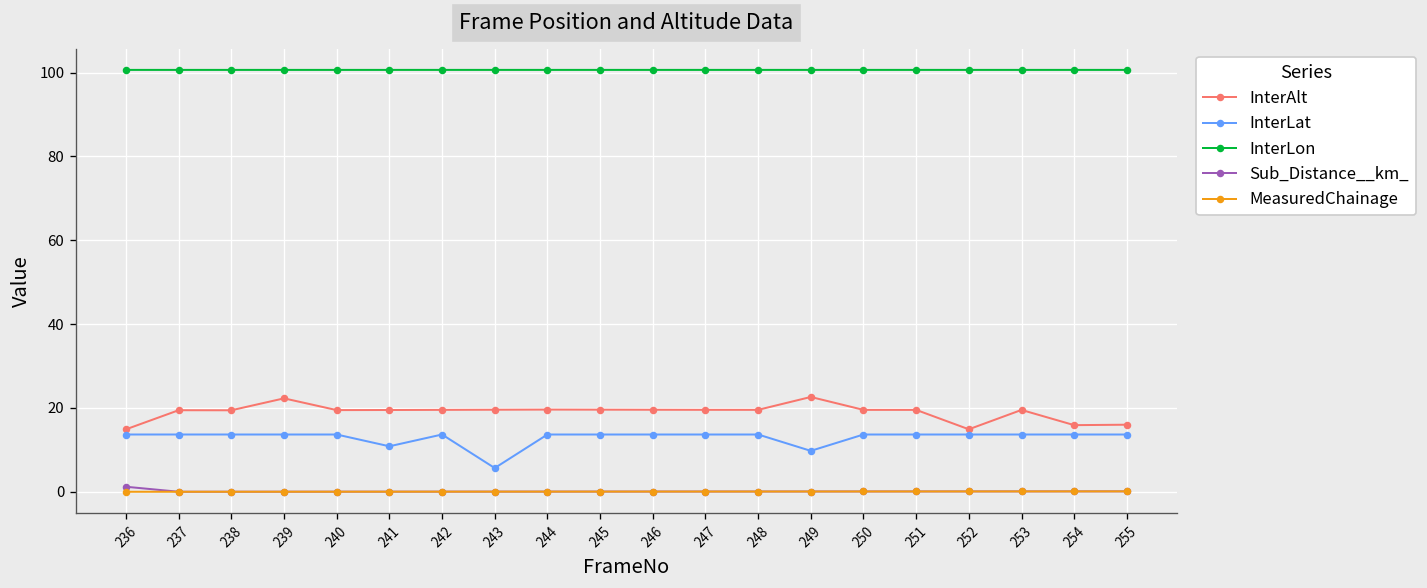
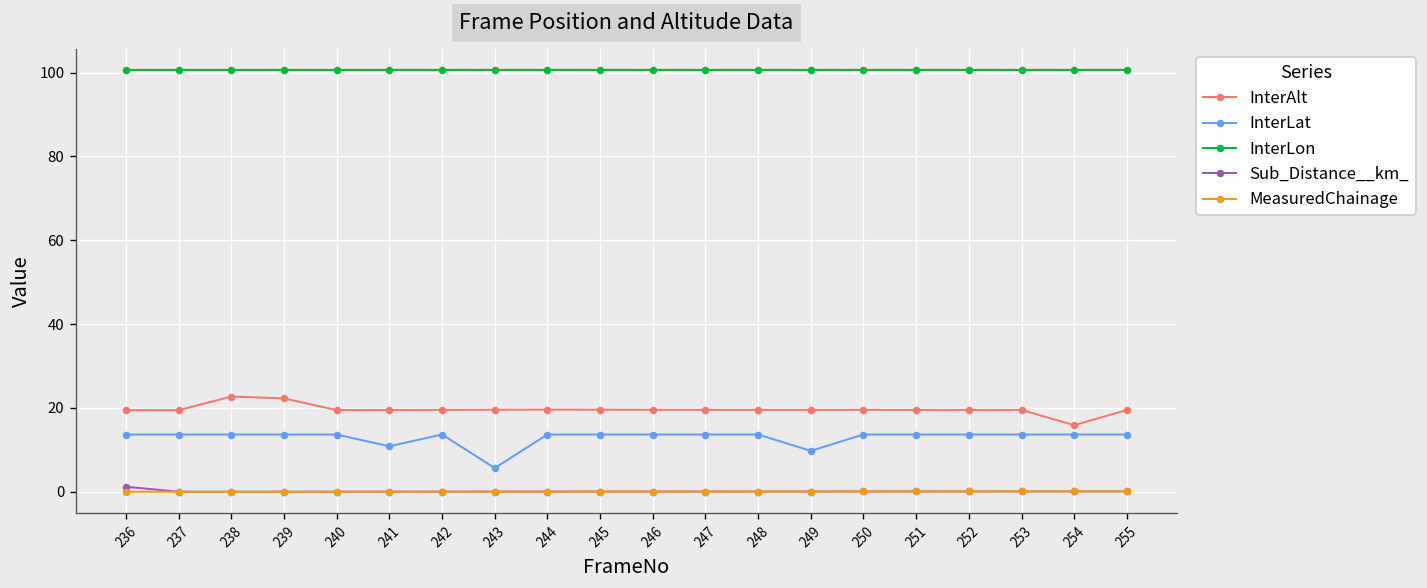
  {
    "InterAlt": {
-     "236": 15,
+     "236": 19,
      "237": 19,
-     "238": 19,
+     "238": 23,
      "239": 22,
      "240": 19,
      "241": 20,
      "242": 20,
      "243": 20,
      "244": 20,
      "245": 20,
      "246": 20,
      "247": 20,
      "248": 20,
-     "249": 23,
+     "249": 20,
      "250": 20,
      "251": 20,
-     "252": 15,
+     "252": 20,
      "253": 20,
      "254": 16,
-     "255": 16
+     "255": 20
    },
    "InterLat": {
      "236": 14,
      "237": 14,
      "238": 14,
      "239": 14,
      "240": 14,
      "241": 11,
      "242": 14,
      "243": 6,
      "244": 14,
      "245": 14,
      "246": 14,
      "247": 14,
      "248": 14,
      "249": 10,
      "250": 14,
      "251": 14,
      "252": 14,
      "253": 14,
      "254": 14,
      "255": 14
    },
    "InterLon": {
      "236": 101,
      "237": 101,
      "238": 101,
      "239": 101,
      "240": 101,
      "241": 101,
      "242": 101,
      "243": 101,
      "244": 101,
      "245": 101,
      "246": 101,
      "247": 101,
      "248": 101,
      "249": 101,
      "250": 101,
      "251": 101,
      "252": 101,
      "253": 101,
      "254": 101,
      "255": 101
    },
    "Sub_Distance__km_": {
      "236": 1
    },
    "MeasuredChainage": {
      "236": 0
    }
  }
